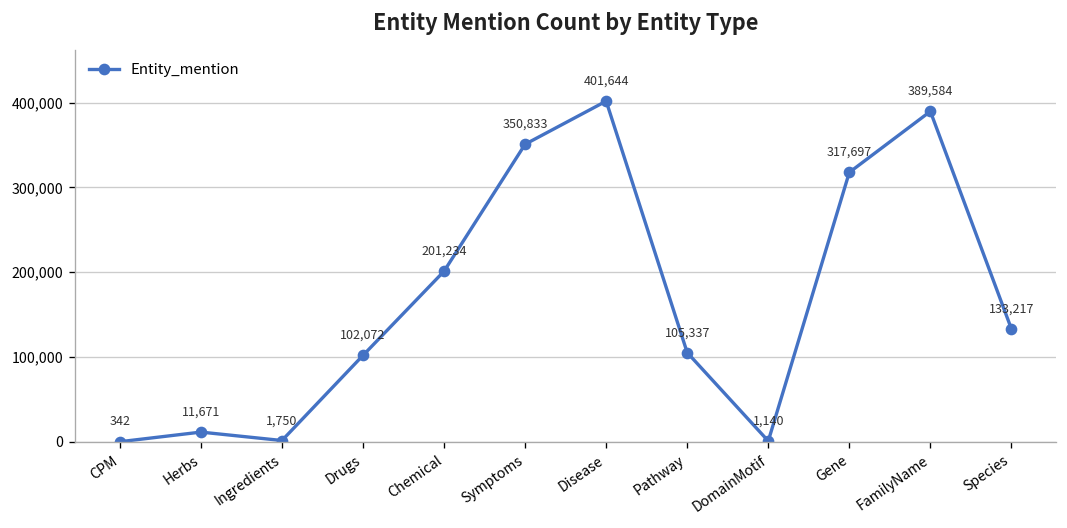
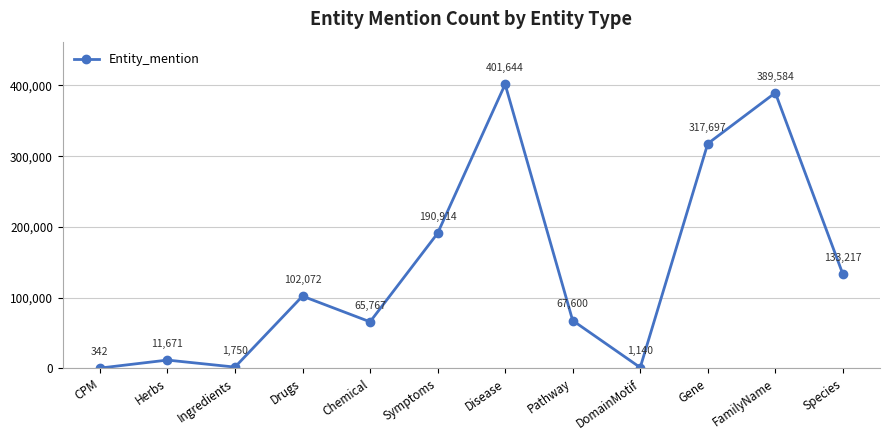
  {
    "CPM": "342",
    "Herbs": "11,671",
    "Ingredients": "1,750",
    "Drugs": "102,072",
-   "Chemical": "201,234",
-   "Symptoms": "350,833",
+   "Chemical": "65,767",
+   "Symptoms": "190,914",
    "Disease": "401,644",
-   "Pathway": "105,337",
+   "Pathway": "67,600",
    "DomainMotif": "1,140",
    "Gene": "317,697",
    "FamilyName": "389,584",
    "Species": "133,217"
  }
